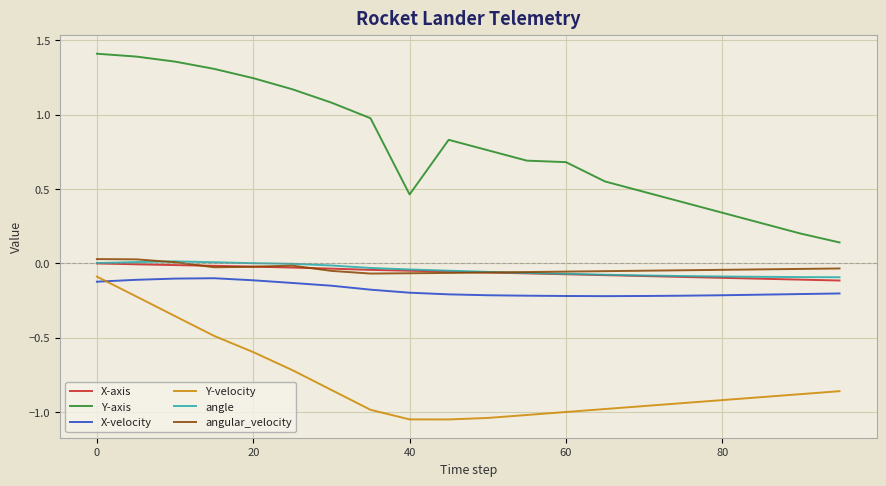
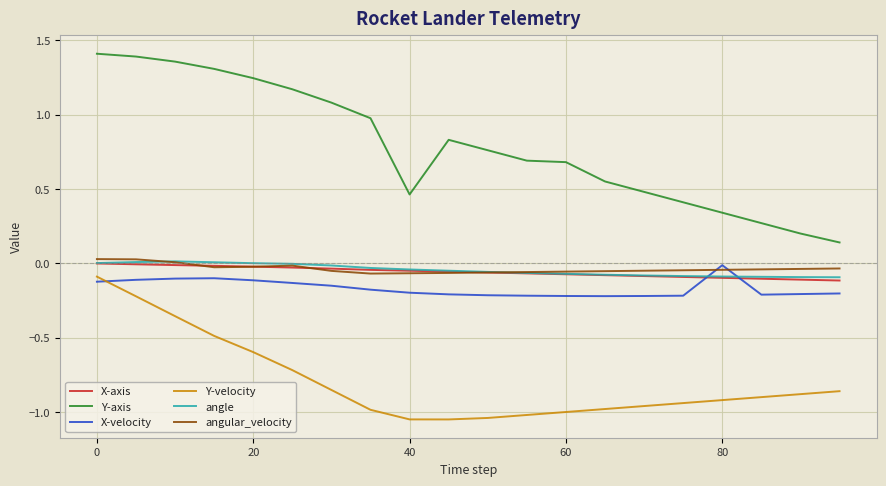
  {
    "Y-axis": {
      "0": 1.41,
      "20": 1.24,
      "40": 0.46,
      "60": 0.68,
      "80": 0.34
    },
    "X-velocity": {
      "0": -0.12,
      "20": -0.11,
      "40": -0.20,
      "60": -0.22,
-     "80": -0.22
+     "80": -0.01
    },
    "Y-velocity": {
      "0": -0.09,
      "20": -0.60,
      "40": -1.05,
      "60": -1.00,
      "80": -0.92
    },
    "angle": {
      "20": 0.00
    },
    "angular_velocity": {
      "0": 0.03,
      "80": -0.04
    }
  }
